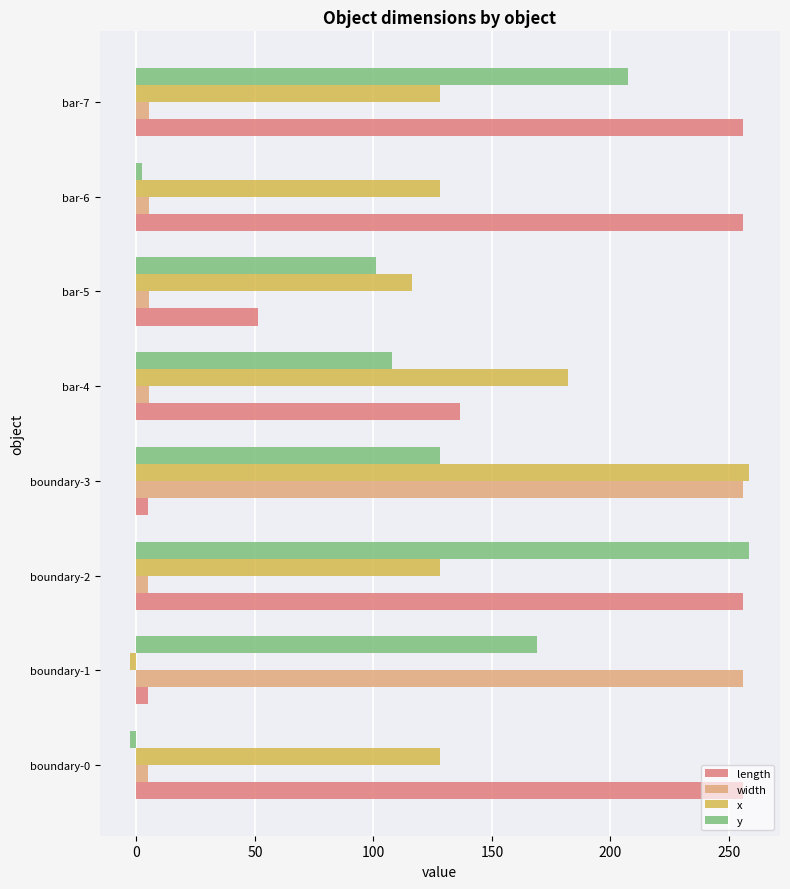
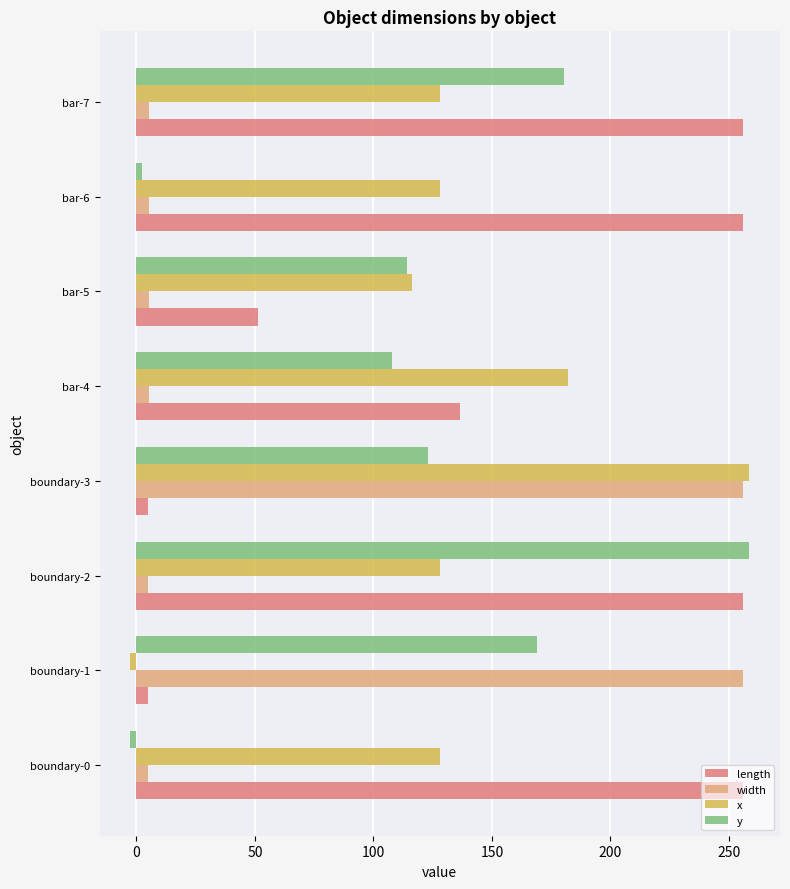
  {
    "y": {
-     "bar-7": 207,
+     "bar-7": 180,
      "bar-6": 3,
-     "bar-5": 101,
+     "bar-5": 114,
      "bar-4": 108,
-     "boundary-3": 128,
+     "boundary-3": 123,
      "boundary-2": 259,
      "boundary-1": 169,
      "boundary-0": -3
    }
  }
